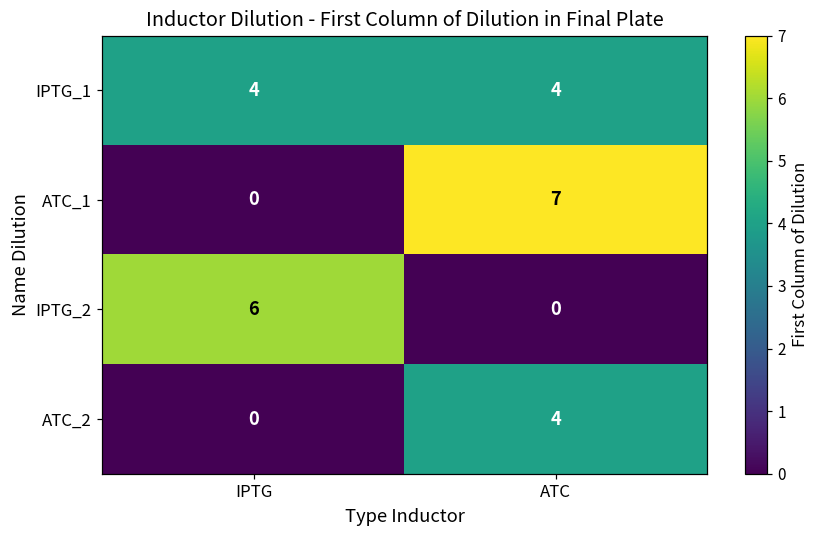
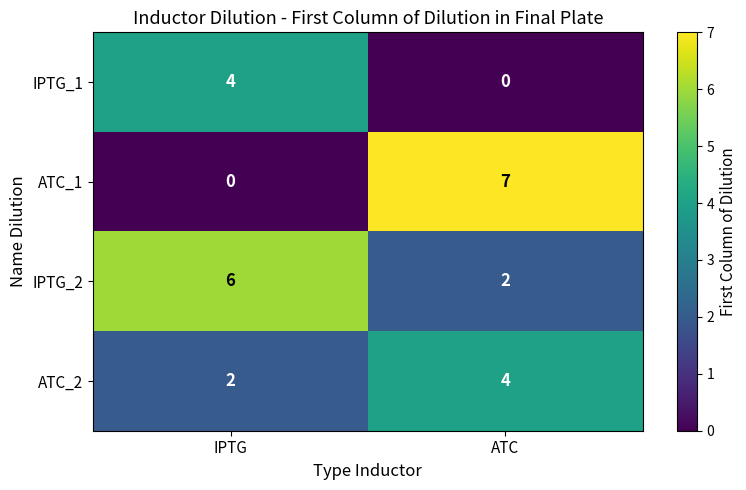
  {
    "IPTG_1": {
      "IPTG": 4,
-     "ATC": 4
+     "ATC": 0
    },
    "ATC_1": {
      "IPTG": 0,
      "ATC": 7
    },
    "IPTG_2": {
      "IPTG": 6,
-     "ATC": 0
+     "ATC": 2
    },
    "ATC_2": {
-     "IPTG": 0,
+     "IPTG": 2,
      "ATC": 4
    }
  }
